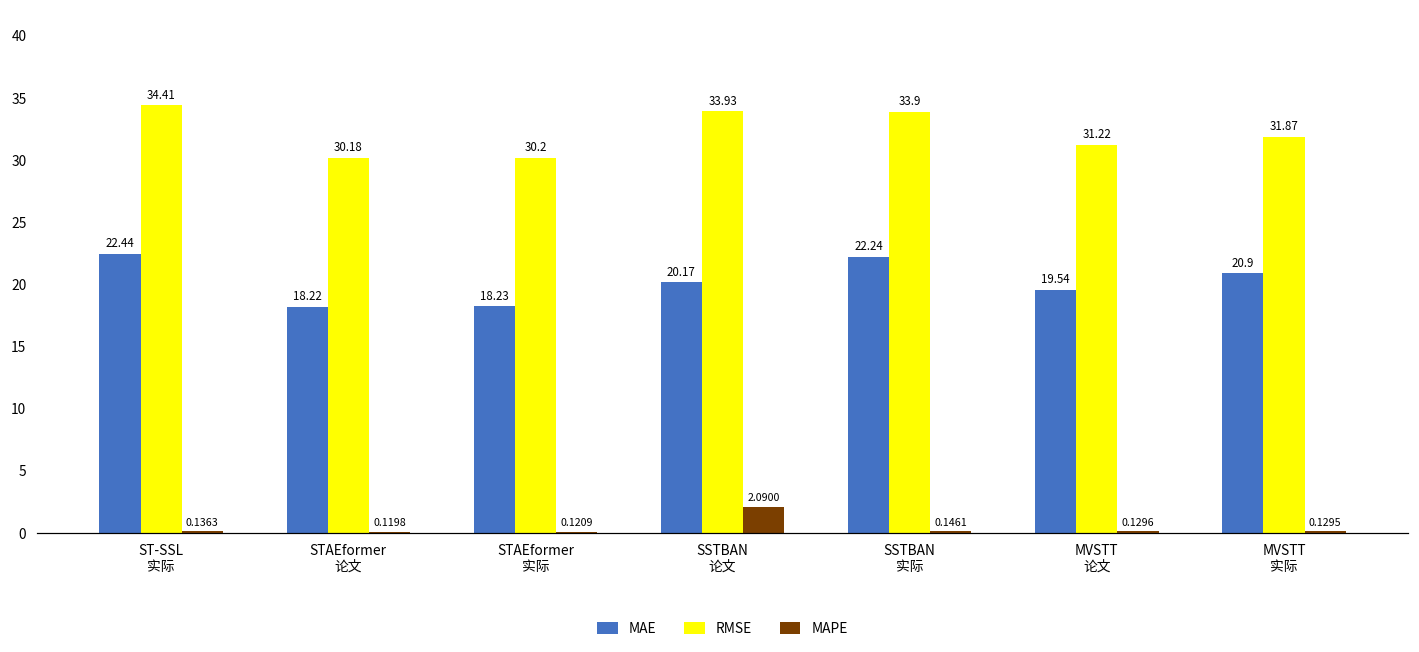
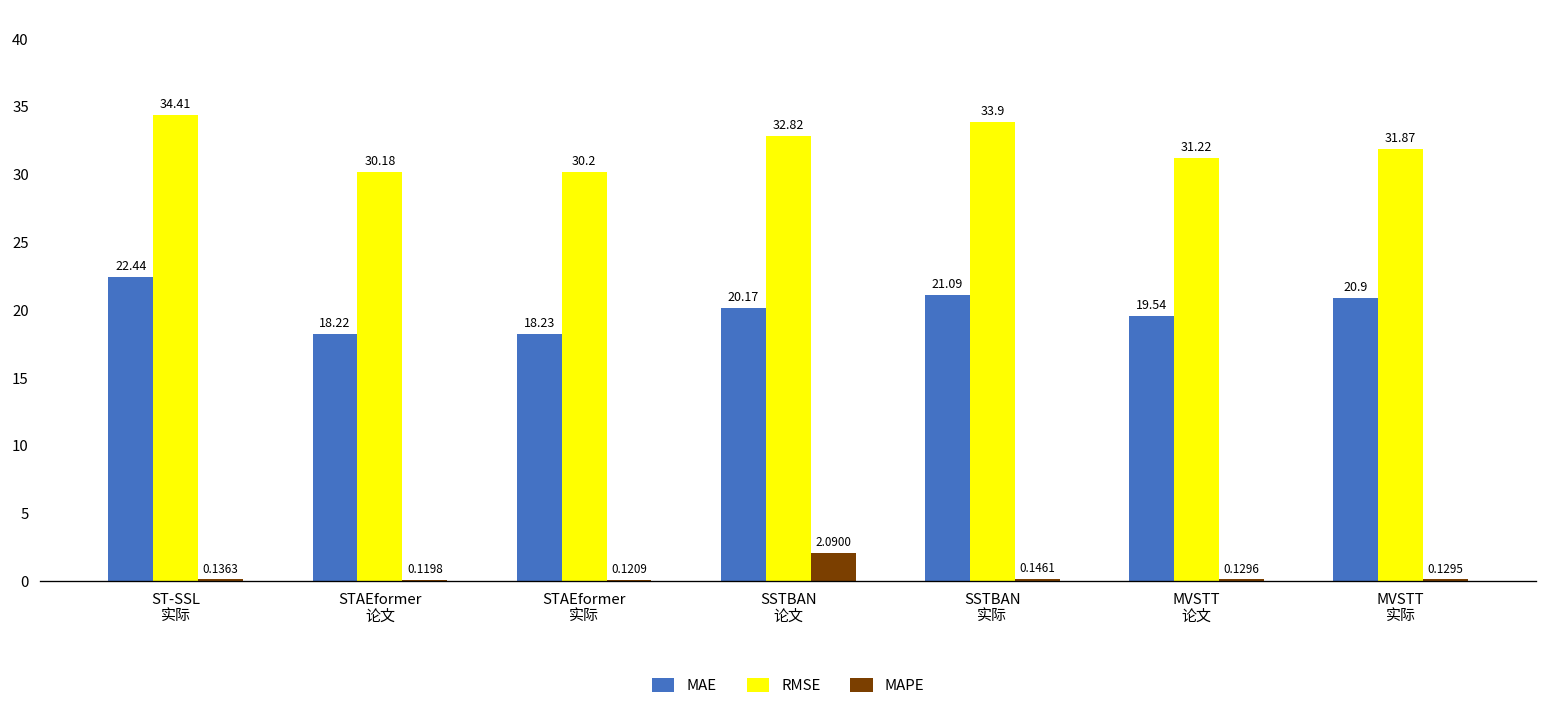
  {
    "MAE": {
      "ST-SSL 实际": 22.44,
      "STAEformer 论文": 18.22,
      "STAEformer 实际": 18.23,
      "SSTBAN 论文": 20.17,
-     "SSTBAN 实际": 22.24,
+     "SSTBAN 实际": 21.09,
      "MVSTT 论文": 19.54,
      "MVSTT 实际": 20.9
    },
    "RMSE": {
      "ST-SSL 实际": 34.41,
      "STAEformer 论文": 30.18,
      "STAEformer 实际": 30.2,
-     "SSTBAN 论文": 33.93,
+     "SSTBAN 论文": 32.82,
      "SSTBAN 实际": 33.9,
      "MVSTT 论文": 31.22,
      "MVSTT 实际": 31.87
    },
    "MAPE": {
      "ST-SSL 实际": 0.1363,
      "STAEformer 论文": 0.1198,
      "STAEformer 实际": 0.1209,
      "SSTBAN 论文": 2.0900,
      "SSTBAN 实际": 0.1461,
      "MVSTT 论文": 0.1296,
      "MVSTT 实际": 0.1295
    }
  }
